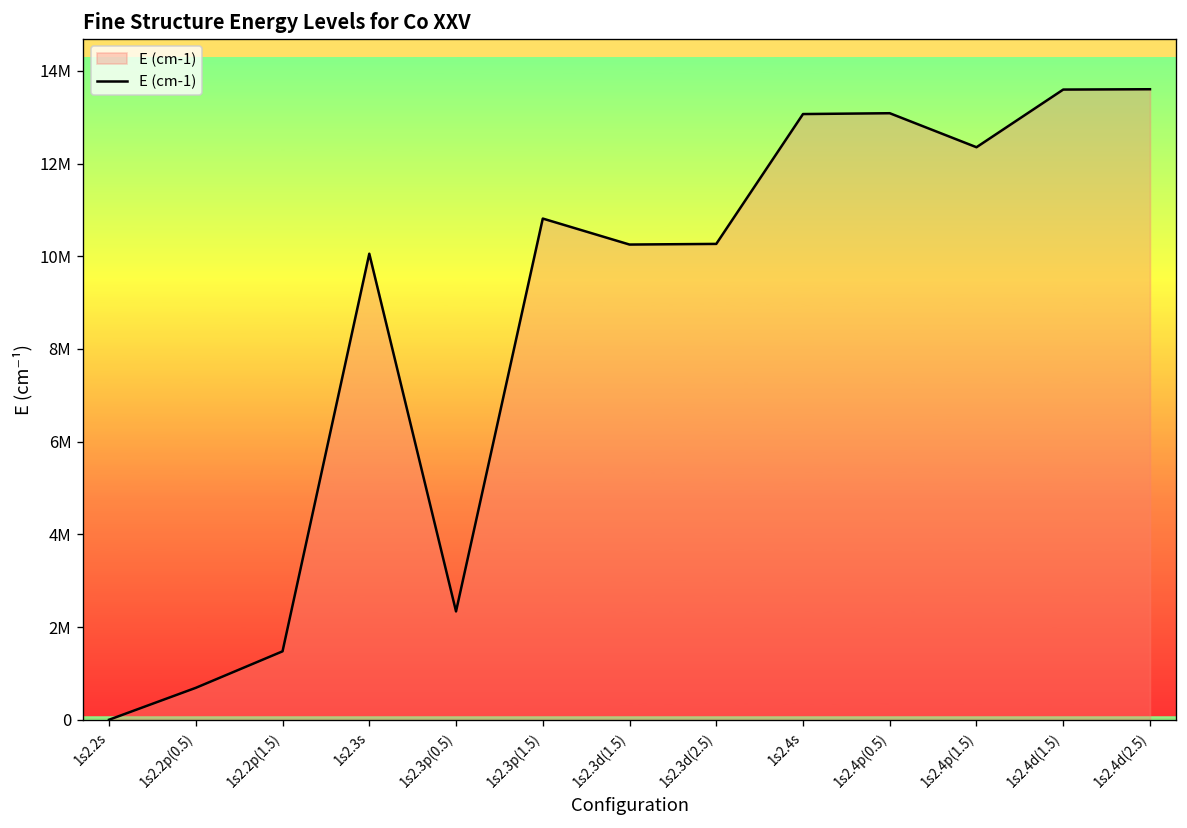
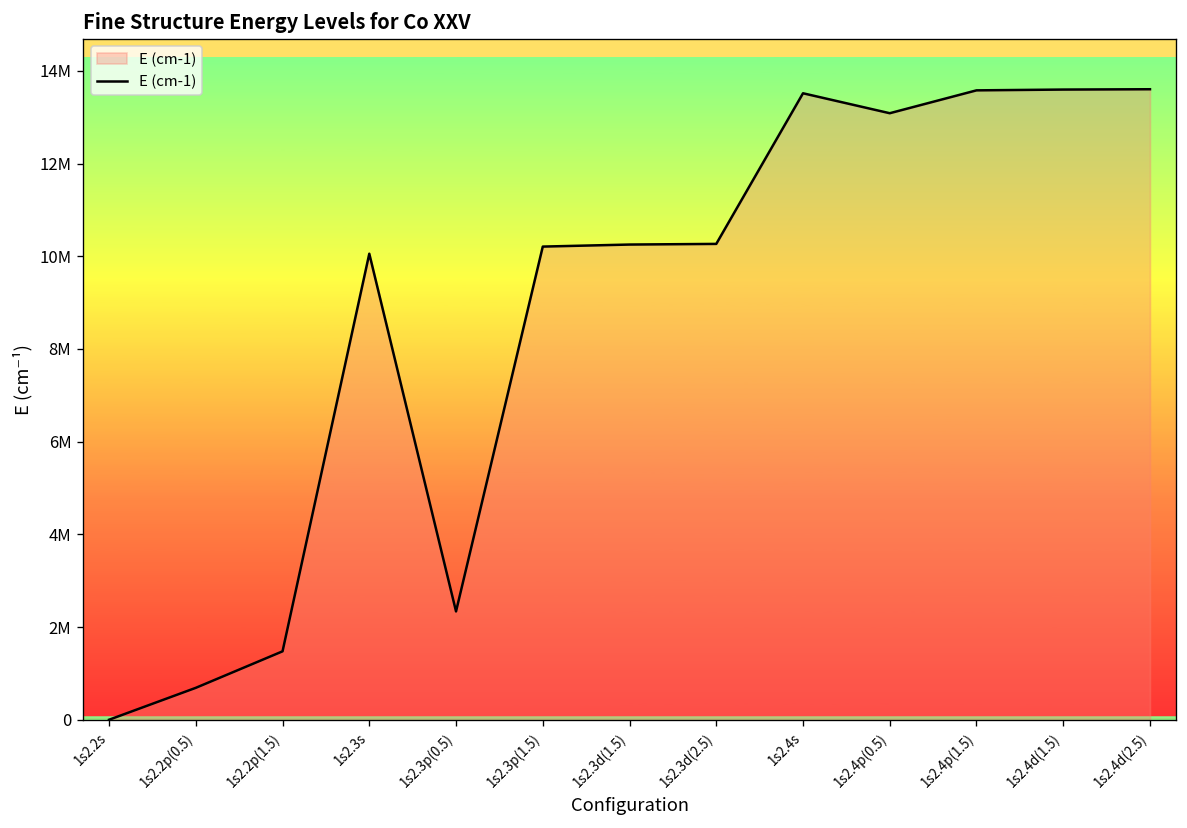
  {
    "1s2.2p(0.5)": 700000,
    "1s2.2p(1.5)": 1500000,
    "1s2.3s": 10100000,
    "1s2.3p(0.5)": 2300000,
-   "1s2.3p(1.5)": 10800000,
+   "1s2.3p(1.5)": 10200000,
    "1s2.3d(1.5)": 10300000,
    "1s2.3d(2.5)": 10300000,
-   "1s2.4s": 13100000,
+   "1s2.4s": 13500000,
    "1s2.4p(0.5)": 13100000,
-   "1s2.4p(1.5)": 12400000,
+   "1s2.4p(1.5)": 13600000,
    "1s2.4d(1.5)": 13600000,
    "1s2.4d(2.5)": 13600000
  }
